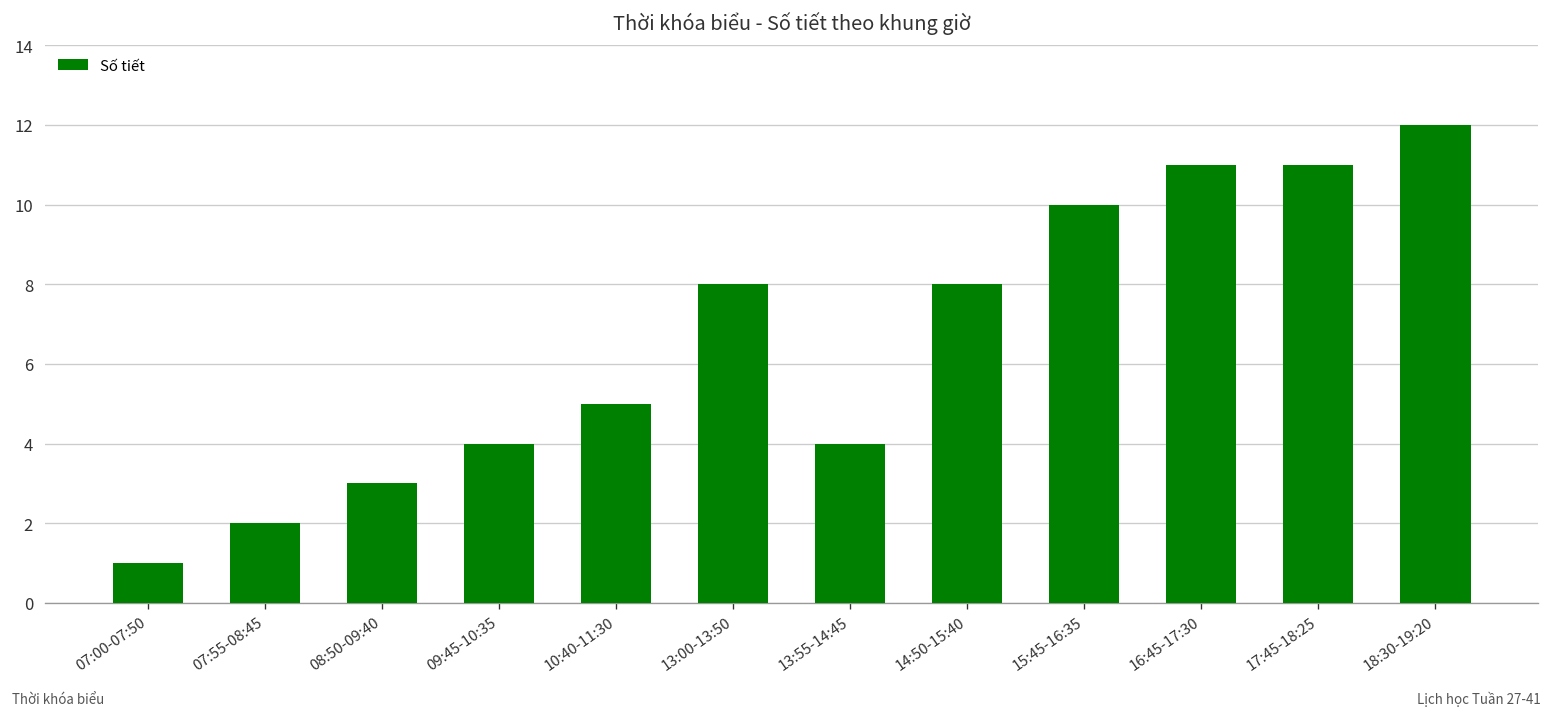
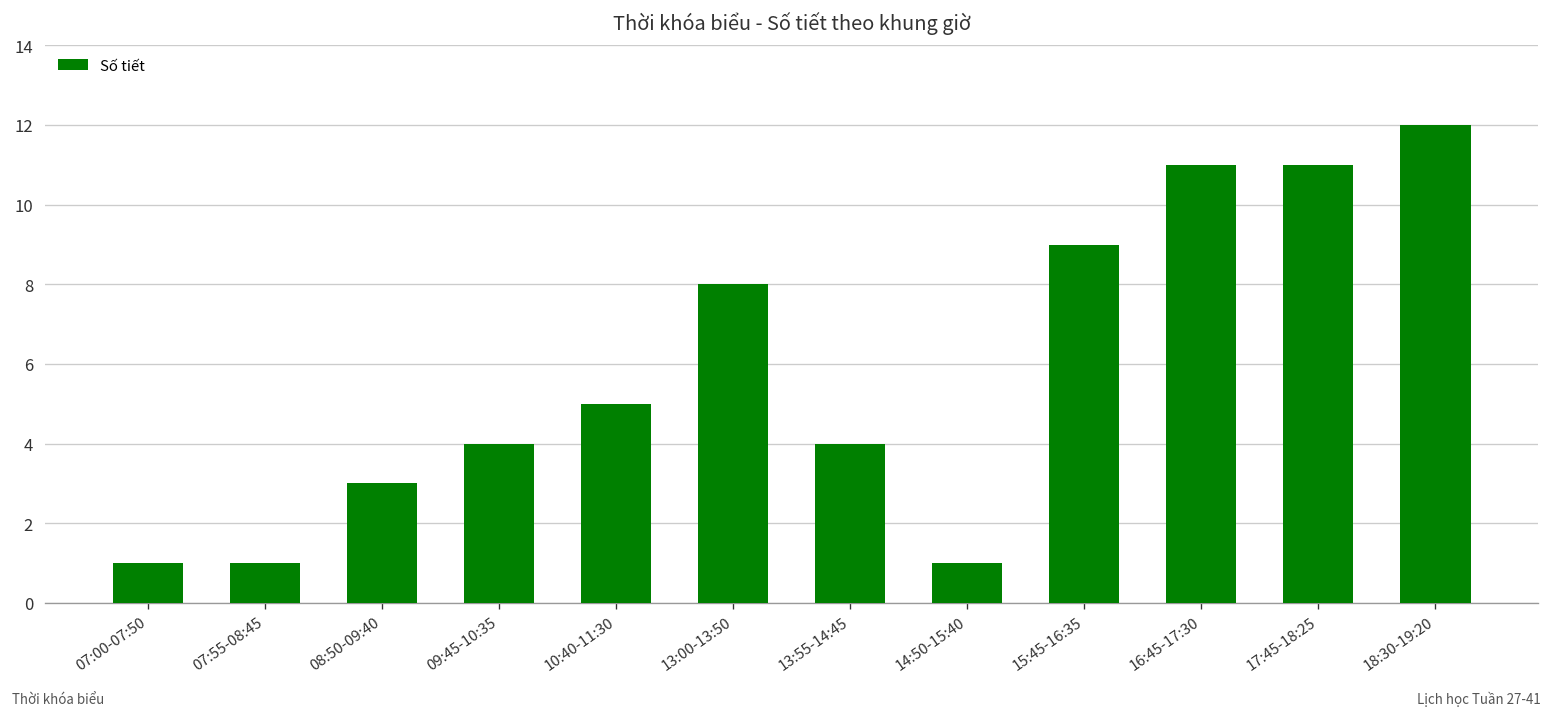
  {
    "07:00-07:50": 1,
-   "07:55-08:45": 2,
+   "07:55-08:45": 1,
    "08:50-09:40": 3,
    "09:45-10:35": 4,
    "10:40-11:30": 5,
    "13:00-13:50": 8,
    "13:55-14:45": 4,
-   "14:50-15:40": 8,
-   "15:45-16:35": 10,
+   "14:50-15:40": 1,
+   "15:45-16:35": 9,
    "16:45-17:30": 11,
    "17:45-18:25": 11,
    "18:30-19:20": 12
  }
